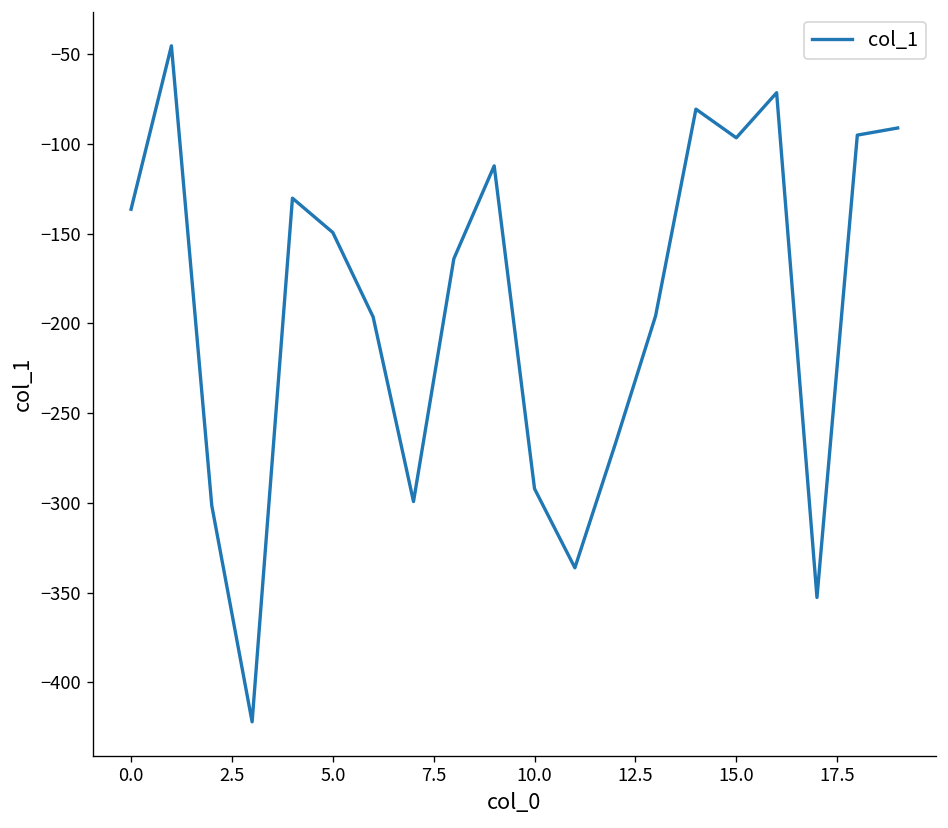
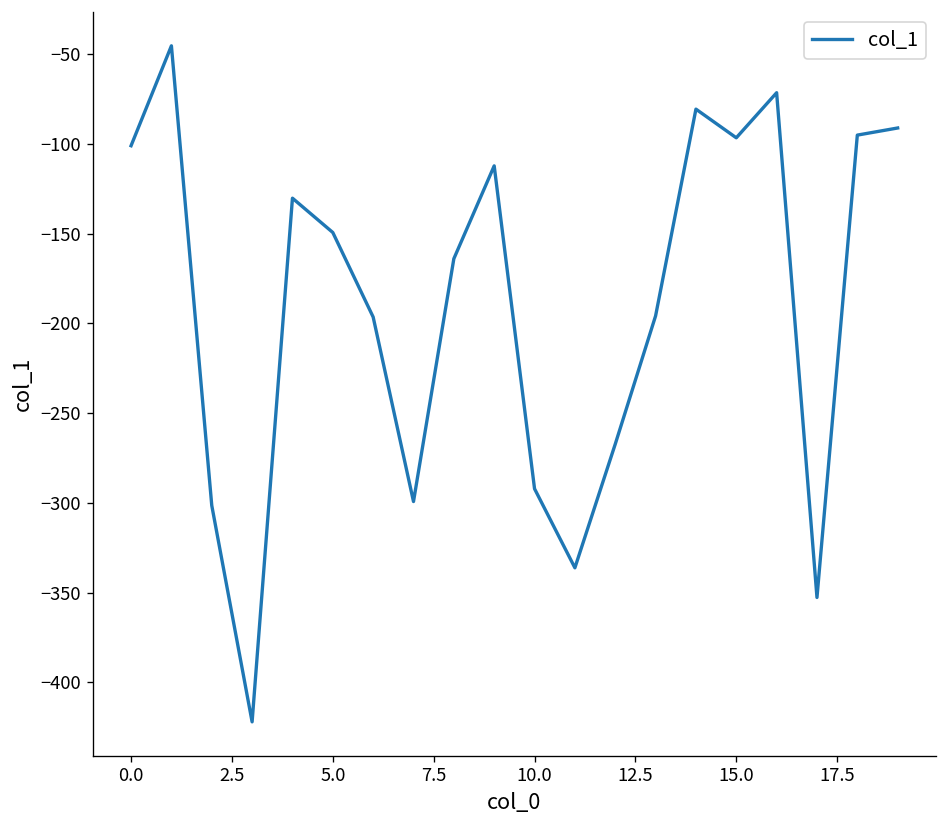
  {
-   "0.0": -136,
+   "0.0": -101,
    "5.0": -149,
    "10.0": -292,
    "15.0": -97
  }
